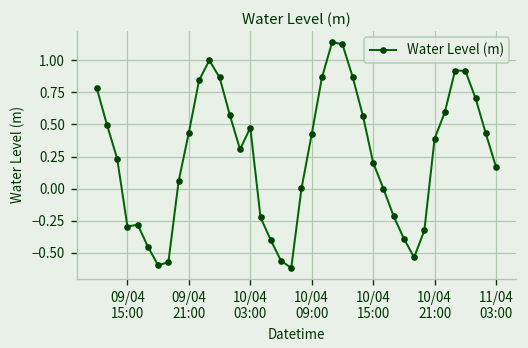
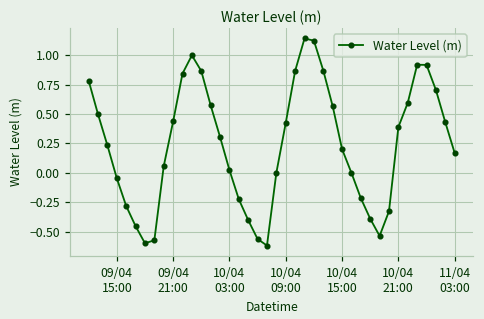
  {
-   "09/04 15:00": -0.29,
+   "09/04 15:00": -0.05,
    "09/04 21:00": 0.44,
-   "10/04 03:00": 0.47,
+   "10/04 03:00": 0.02,
    "10/04 09:00": 0.42,
    "10/04 15:00": 0.20,
    "10/04 21:00": 0.39,
    "11/04 03:00": 0.17
  }
